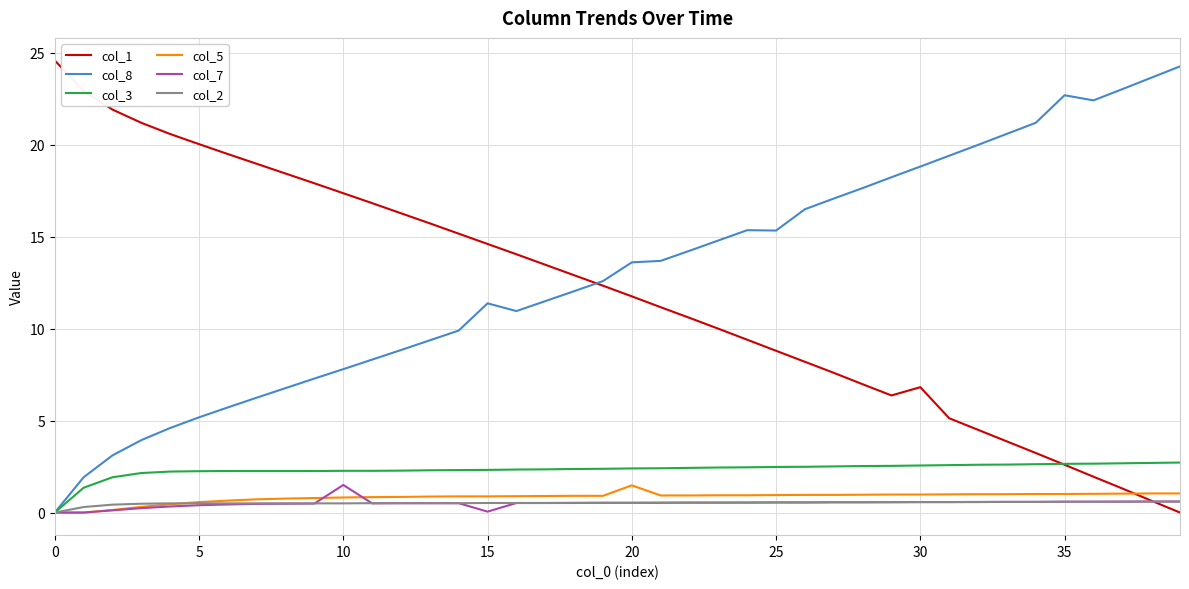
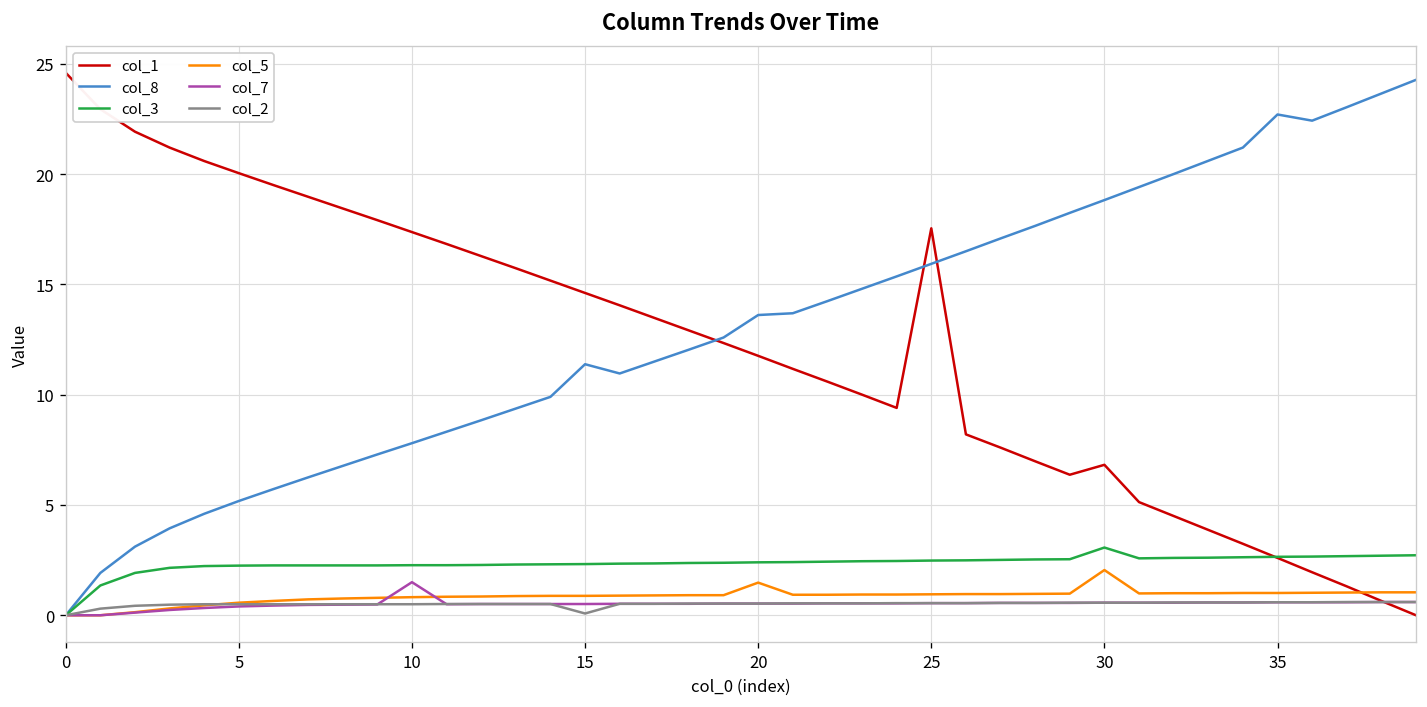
  {
    "col_1": {
      "0": 24.6,
      "5": 20.0,
      "10": 17.4,
      "15": 14.6,
      "20": 11.8,
-     "25": 8.8,
+     "25": 17.5,
      "30": 6.8
    },
    "col_8": {
      "5": 5.2,
      "10": 7.8,
      "15": 11.4,
      "20": 13.6,
-     "25": 15.3,
+     "25": 15.9,
      "30": 18.8,
      "35": 22.7
    },
    "col_3": {
      "5": 2.3,
      "10": 2.3,
      "15": 2.3,
      "20": 2.4,
      "25": 2.5,
-     "30": 2.6
+     "30": 3.1
    },
    "col_5": {
      "10": 0.8,
      "15": 0.9,
      "20": 1.5,
      "25": 1.0,
-     "30": 1.0,
+     "30": 2.1,
      "35": 1.0
    },
    "col_7": {
      "10": 1.5,
-     "15": 0.1
+     "15": 0.5
    },
    "col_2": {
      "10": 0.5,
-     "15": 0.5
+     "15": 0.1
    }
  }
